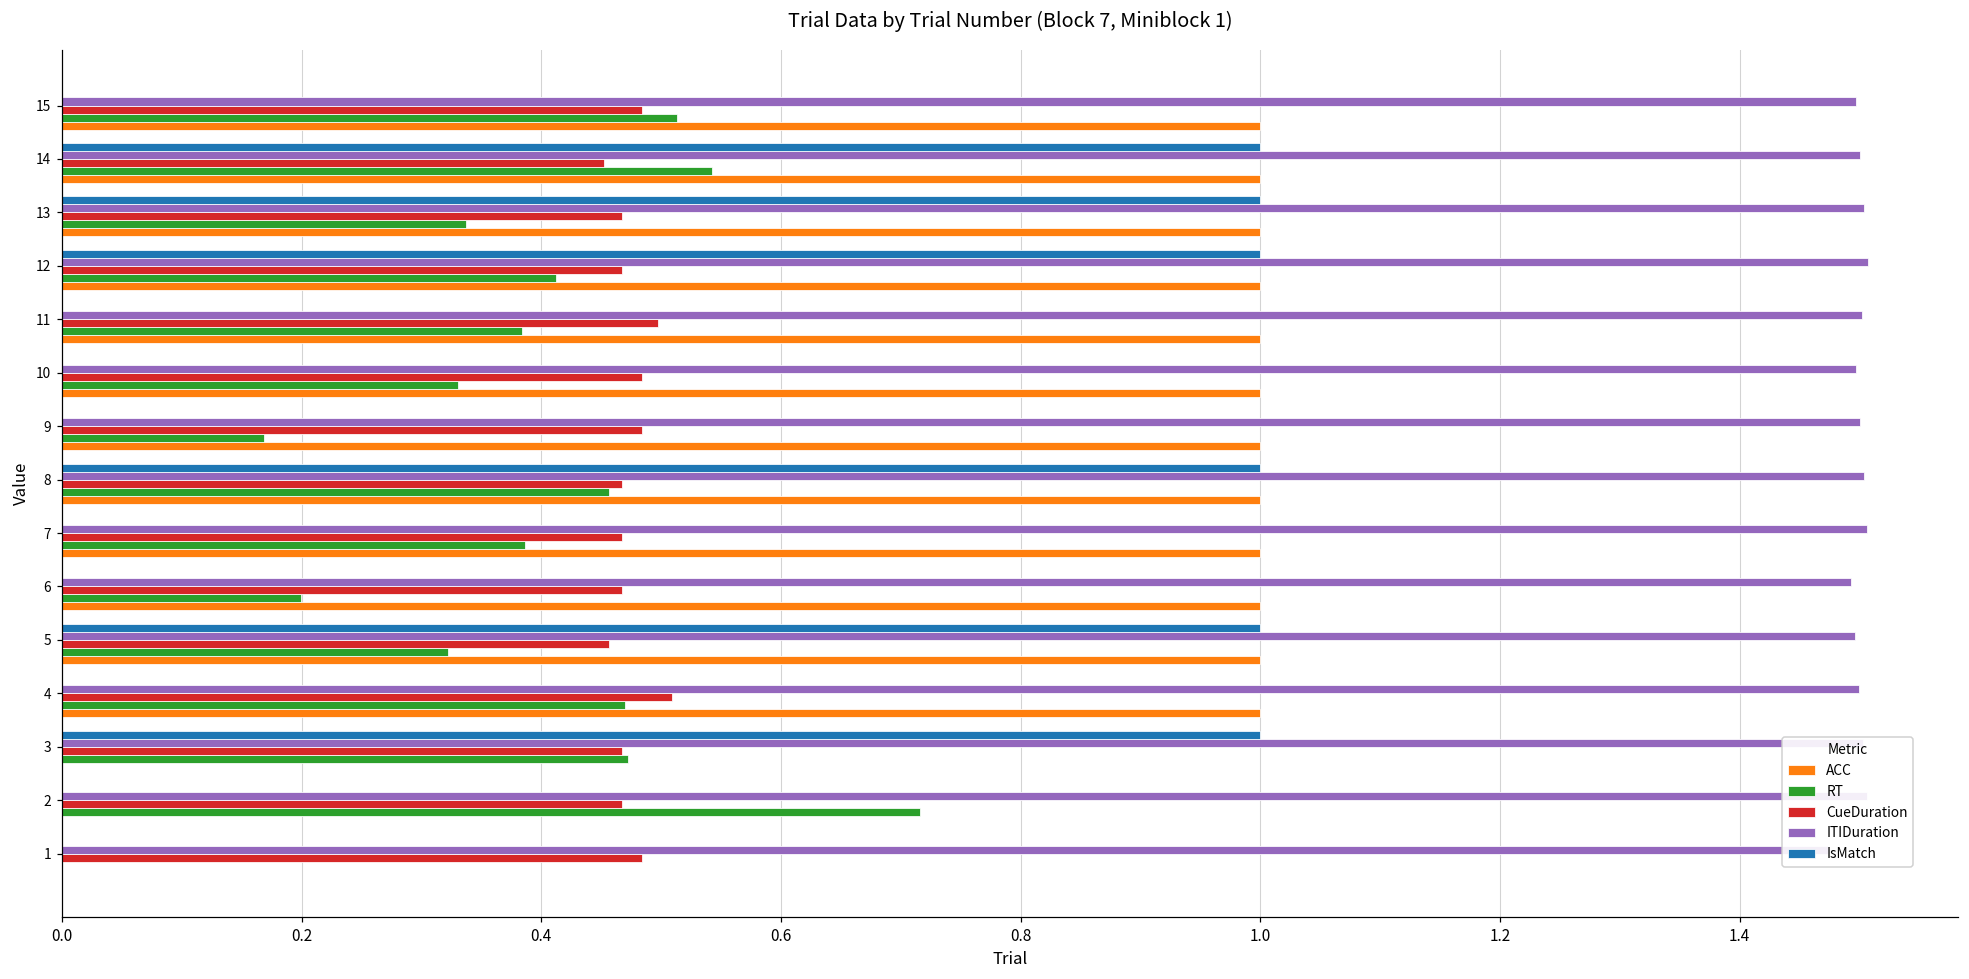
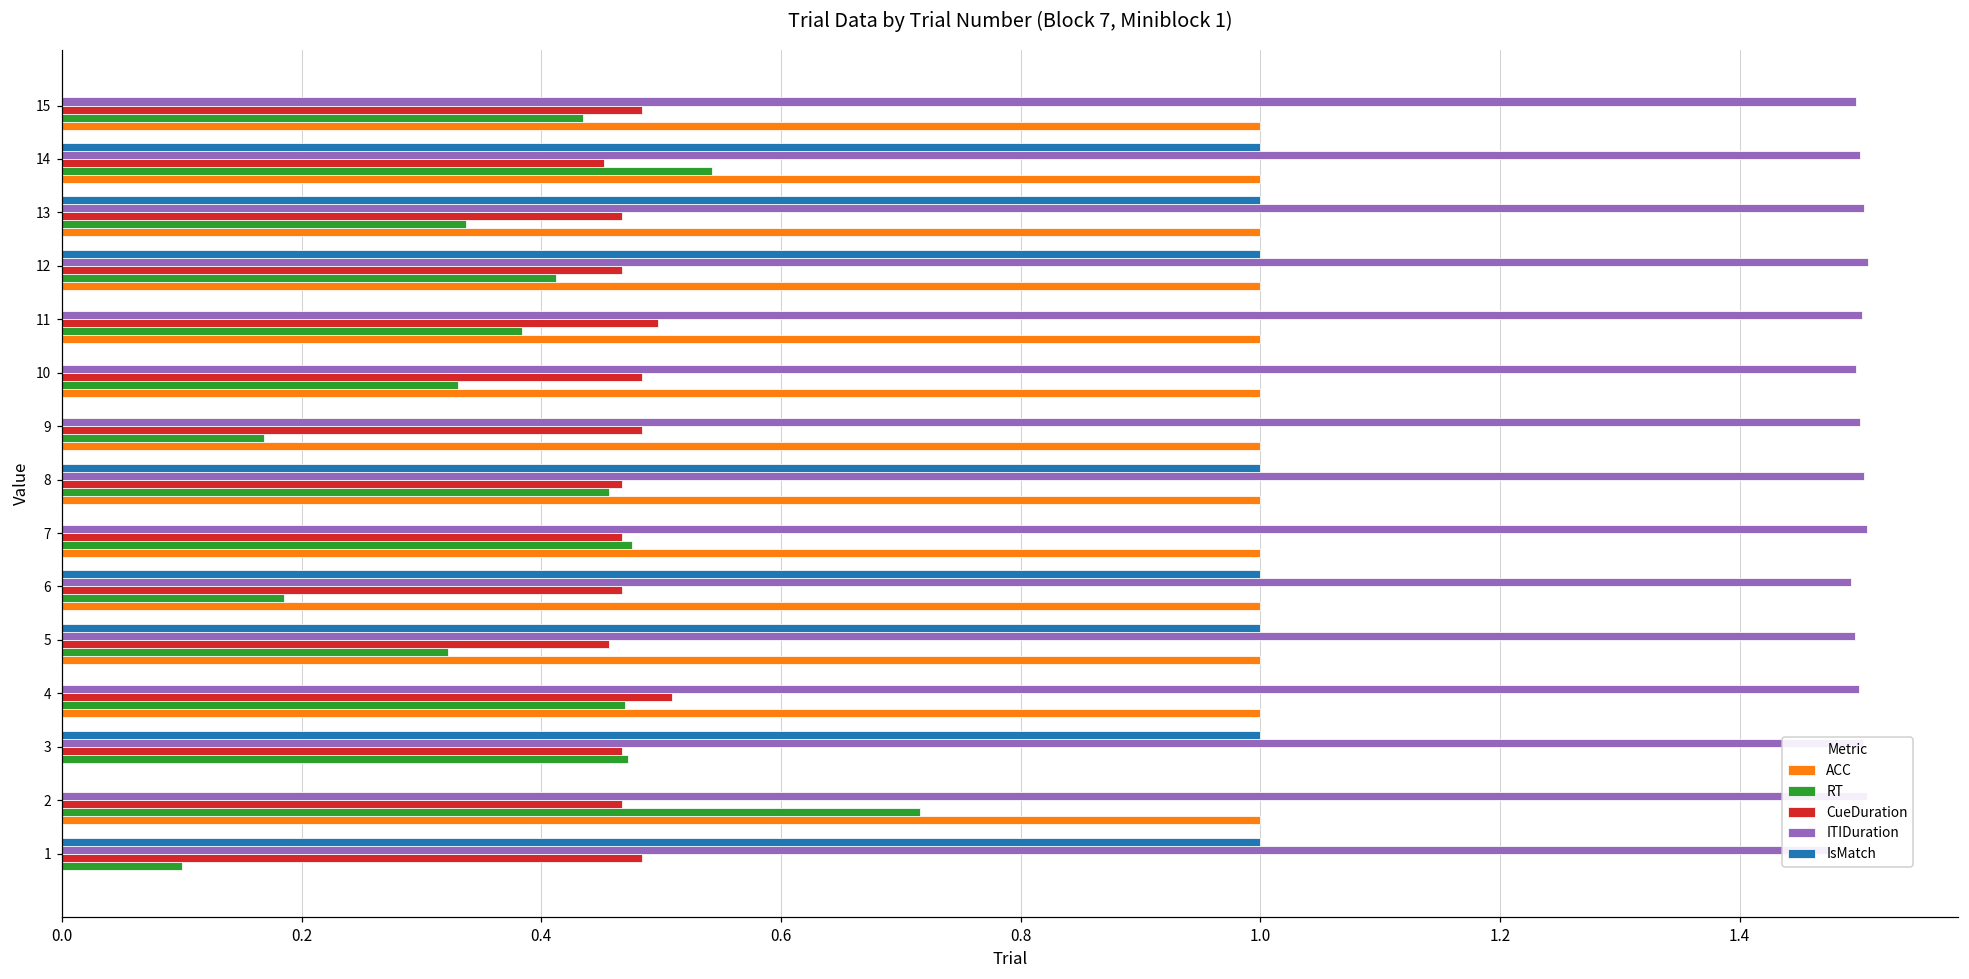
  {
    "ACC": {
      "15": 1,
      "14": 1,
      "13": 1,
      "12": 1,
      "11": 1,
      "10": 1,
      "9": 1,
      "8": 1,
      "7": 1,
      "6": 1,
      "5": 1,
      "4": 1,
      "3": 0,
-     "2": 0,
+     "2": 1,
      "1": 0
    },
    "RT": {
-     "15": 0.514,
+     "15": 0.435,
      "14": 0.542,
      "13": 0.337,
      "12": 0.412,
      "11": 0.384,
      "10": 0.331,
      "9": 0.168,
      "8": 0.457,
-     "7": 0.386,
-     "6": 0.199,
+     "7": 0.476,
+     "6": 0.185,
      "5": 0.323,
      "4": 0.470,
      "3": 0.473,
      "2": 0.716,
-     "1": 0.0
+     "1": 0.1
    },
    "CueDuration": {
      "15": 0.484,
      "14": 0.452,
      "13": 0.467,
      "12": 0.467,
      "11": 0.497,
      "10": 0.484,
      "9": 0.484,
      "8": 0.467,
      "7": 0.467,
      "6": 0.467,
      "5": 0.456,
      "4": 0.509,
      "3": 0.467,
      "2": 0.467,
      "1": 0.484
    },
    "ITIDuration": {
      "15": 1.497,
      "14": 1.500,
      "13": 1.504,
      "12": 1.507,
      "11": 1.502,
      "10": 1.497,
      "9": 1.500,
      "8": 1.503,
      "7": 1.507,
      "6": 1.493,
      "5": 1.496,
      "4": 1.500
    },
    "IsMatch": {
      "15": 0,
      "14": 1,
      "13": 1,
      "12": 1,
      "11": 0,
      "10": 0,
      "9": 0,
      "8": 1,
      "7": 0,
-     "6": 0,
+     "6": 1,
      "5": 1,
      "4": 0,
      "3": 1,
      "2": 0,
-     "1": 0
+     "1": 1
    }
  }
